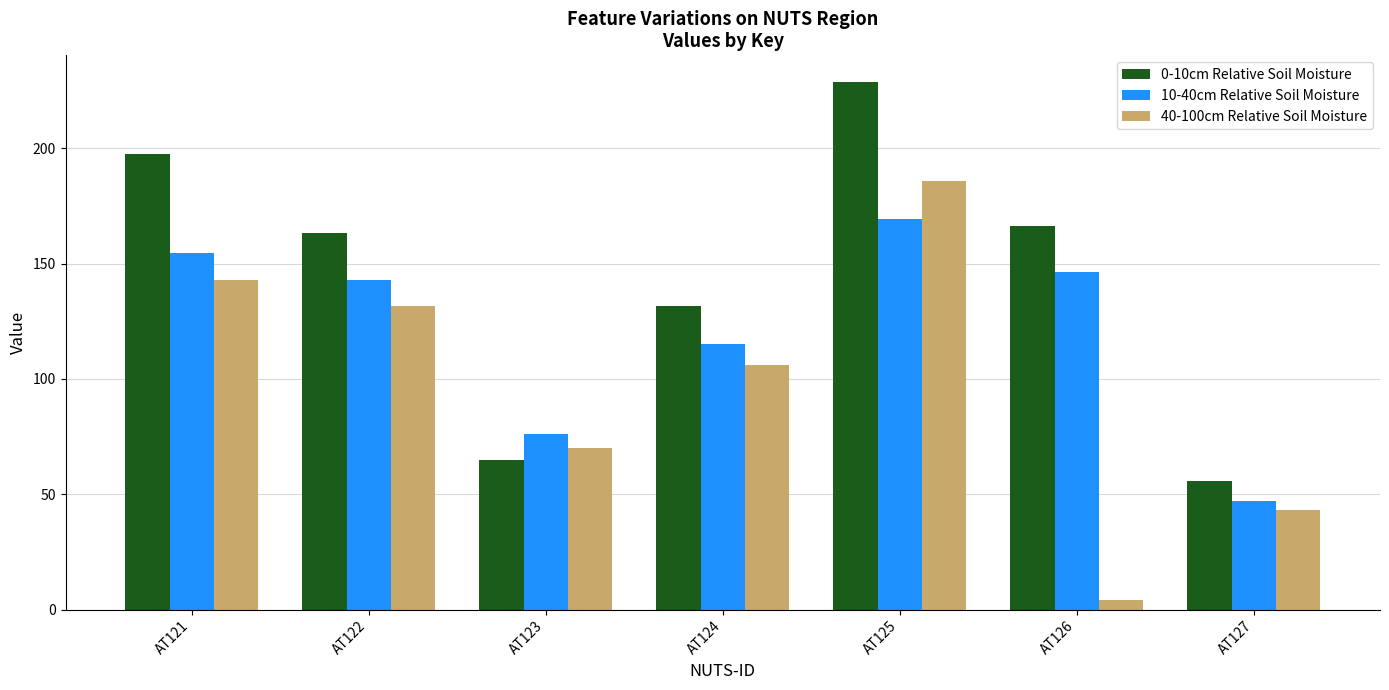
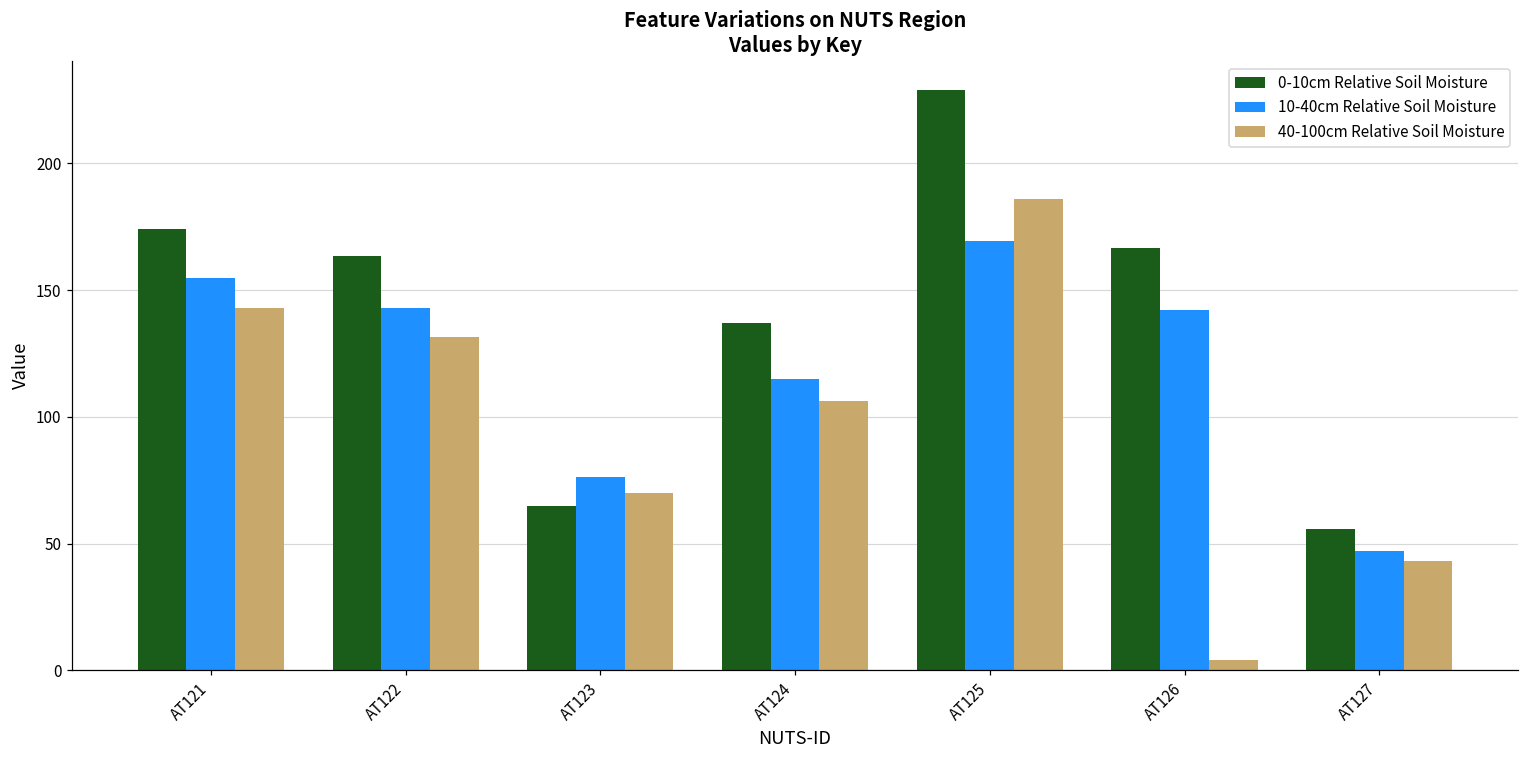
  {
    "0-10cm Relative Soil Moisture": {
-     "AT121": 197,
+     "AT121": 174,
      "AT122": 163,
      "AT123": 65,
-     "AT124": 132,
+     "AT124": 137,
      "AT125": 229,
      "AT126": 167,
      "AT127": 56
    },
    "10-40cm Relative Soil Moisture": {
      "AT121": 155,
      "AT122": 143,
      "AT123": 76,
      "AT124": 115,
      "AT125": 169,
-     "AT126": 147,
+     "AT126": 142,
      "AT127": 47
    },
    "40-100cm Relative Soil Moisture": {
      "AT121": 143,
      "AT122": 131,
      "AT123": 70,
      "AT124": 106,
      "AT125": 186,
      "AT126": 4,
      "AT127": 43
    }
  }
